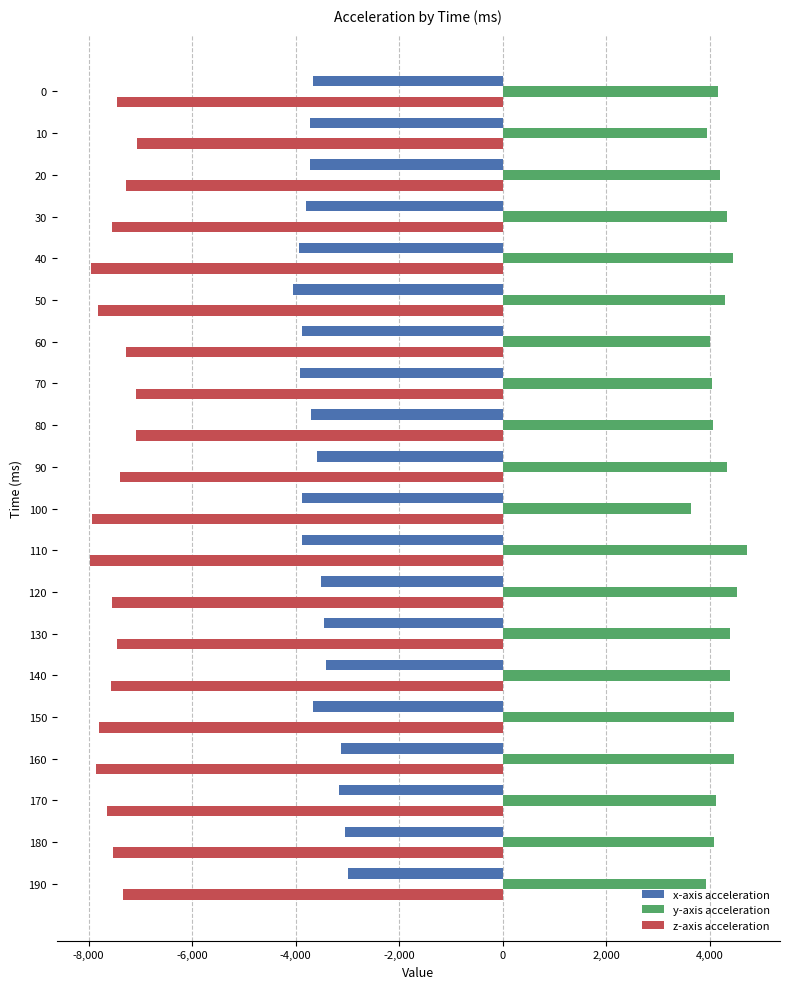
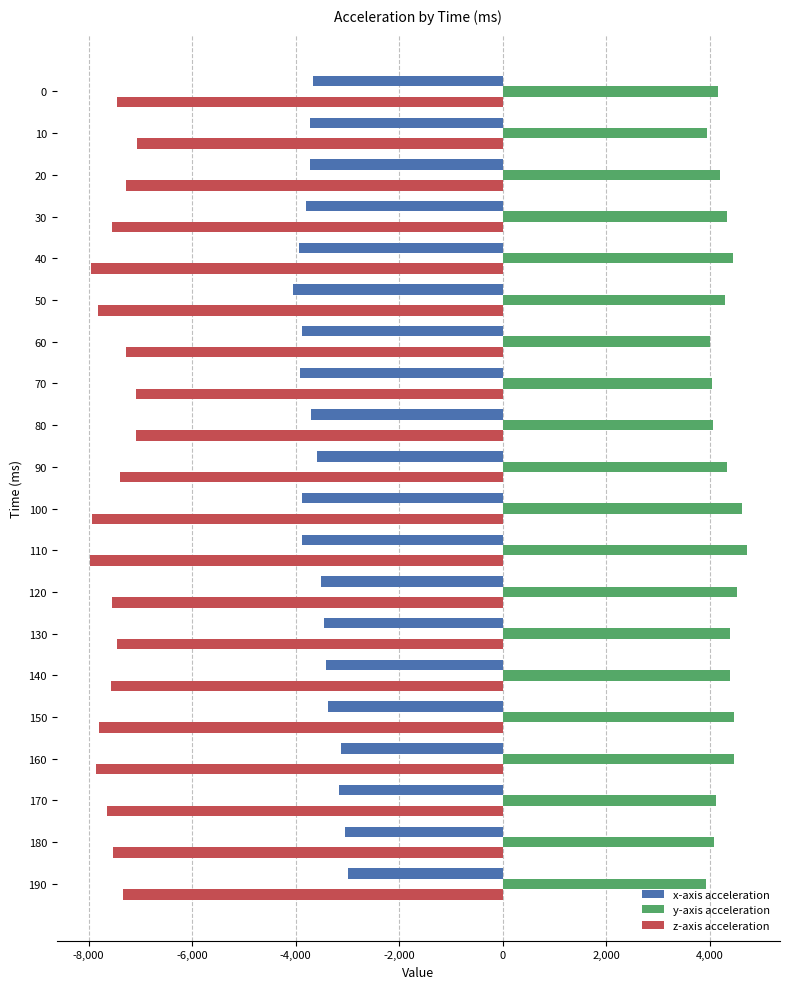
  {
    "x-axis acceleration": {
      "0": "-3,700",
      "10": "-3,700",
      "20": "-3,700",
      "30": "-3,800",
      "40": "-3,900",
      "50": "-4,100",
      "60": "-3,900",
      "70": "-3,900",
      "80": "-3,700",
      "90": "-3,600",
      "100": "-3,900",
      "110": "-3,900",
      "120": "-3,500",
      "130": "-3,500",
      "140": "-3,400",
-     "150": "-3,700",
+     "150": "-3,400",
      "160": "-3,100",
      "170": "-3,200",
      "180": "-3,000",
      "190": "-3,000"
    },
    "y-axis acceleration": {
      "0": "4,200",
      "10": "3,900",
      "20": "4,200",
      "30": "4,300",
      "40": "4,400",
      "50": "4,300",
      "60": "4,000",
      "70": "4,000",
      "80": "4,100",
      "90": "4,300",
-     "100": "3,600",
+     "100": "4,600",
      "110": "4,700",
      "120": "4,500",
      "130": "4,400",
      "140": "4,400",
      "150": "4,500",
      "160": "4,500",
      "170": "4,100",
      "180": "4,100",
      "190": "3,900"
    },
    "z-axis acceleration": {
      "0": "-7,500",
      "10": "-7,100",
      "20": "-7,300",
      "30": "-7,500",
      "40": "-7,900",
      "50": "-7,800",
      "60": "-7,300",
      "70": "-7,100",
      "80": "-7,100",
      "90": "-7,400",
      "100": "-7,900",
      "110": "-8,000",
      "120": "-7,500",
      "130": "-7,500",
      "140": "-7,600",
      "150": "-7,800",
      "160": "-7,900",
      "170": "-7,600",
      "180": "-7,500",
      "190": "-7,300"
    }
  }
